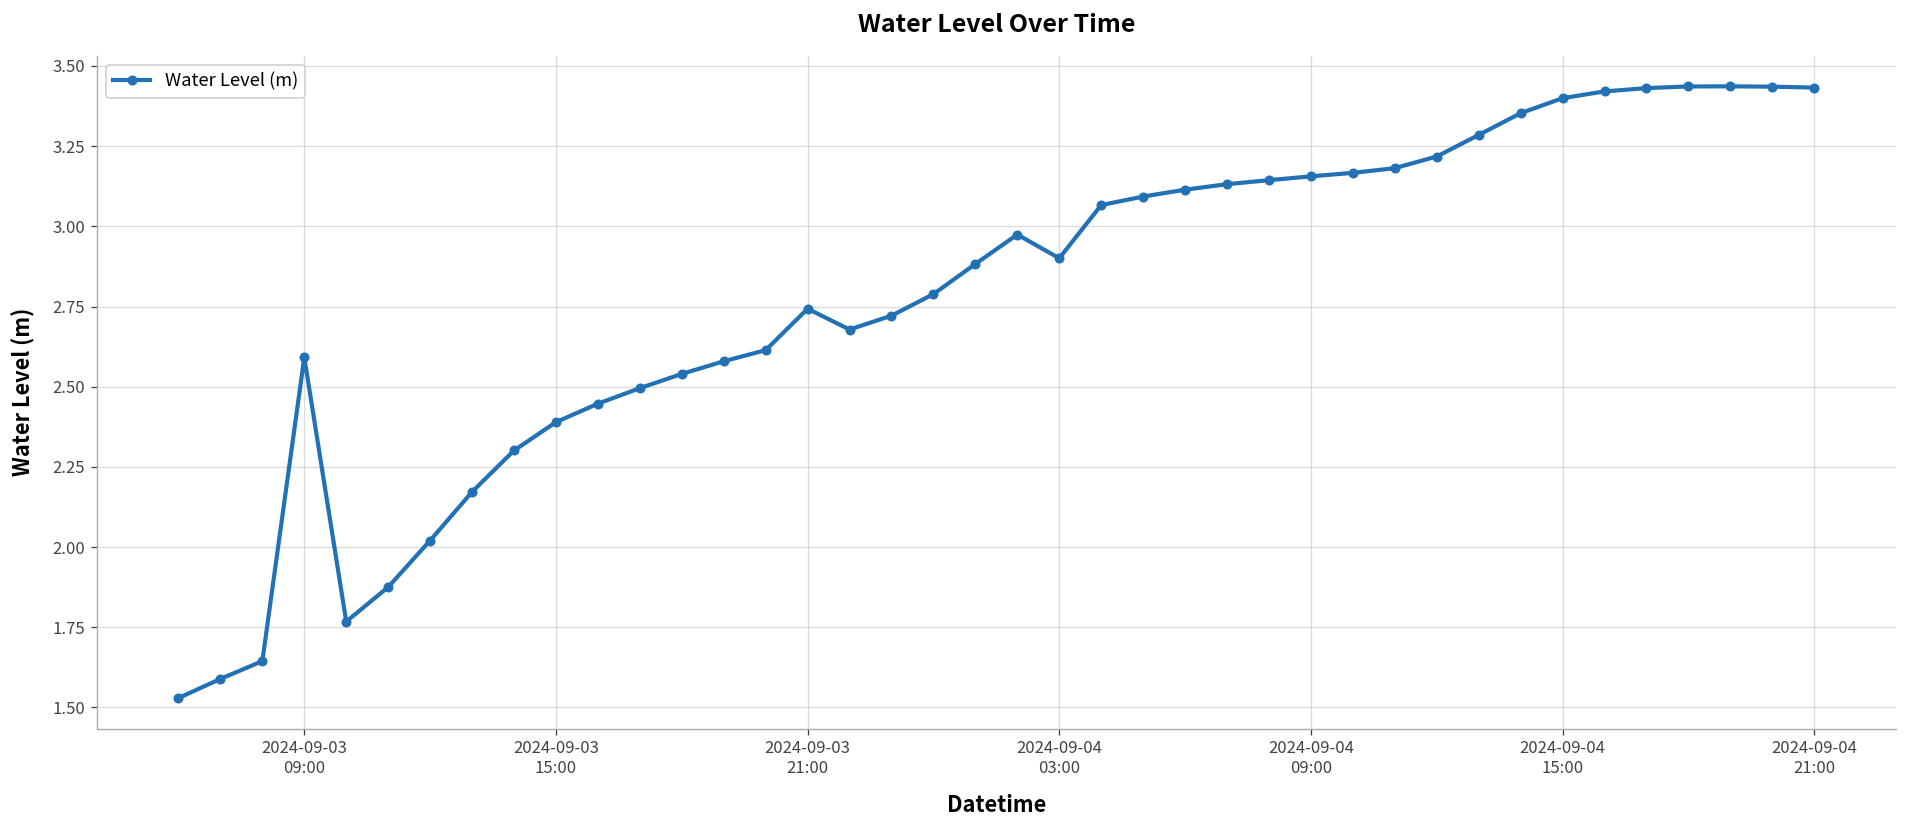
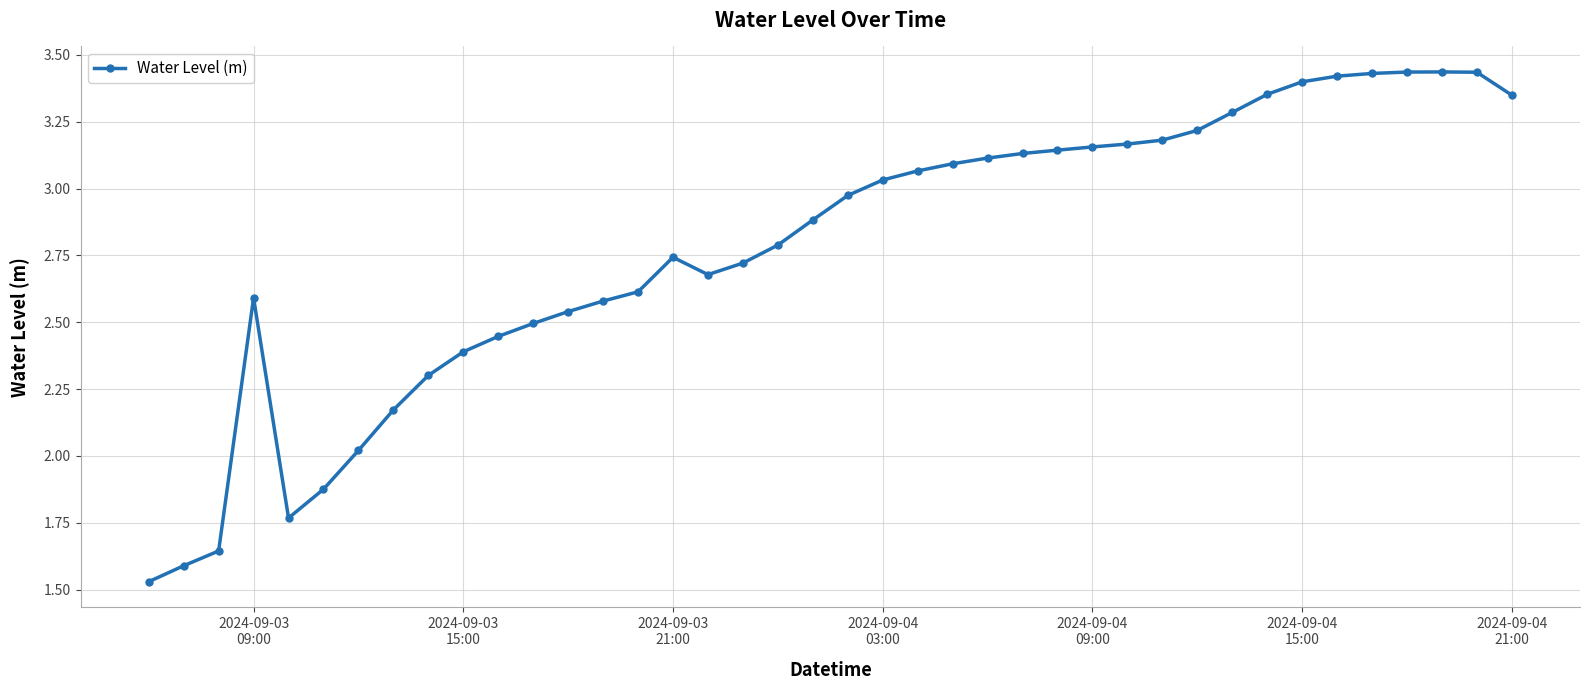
  {
    "2024-09-03 09:00": 2.59,
    "2024-09-03 15:00": 2.39,
    "2024-09-03 21:00": 2.74,
-   "2024-09-04 03:00": 2.90,
+   "2024-09-04 03:00": 3.03,
    "2024-09-04 09:00": 3.16,
    "2024-09-04 15:00": 3.40,
-   "2024-09-04 21:00": 3.43
+   "2024-09-04 21:00": 3.35
  }
